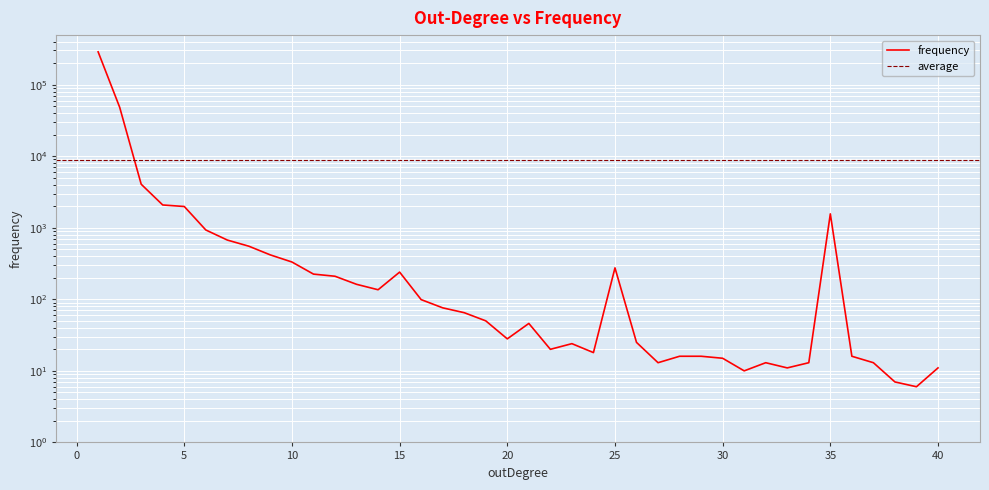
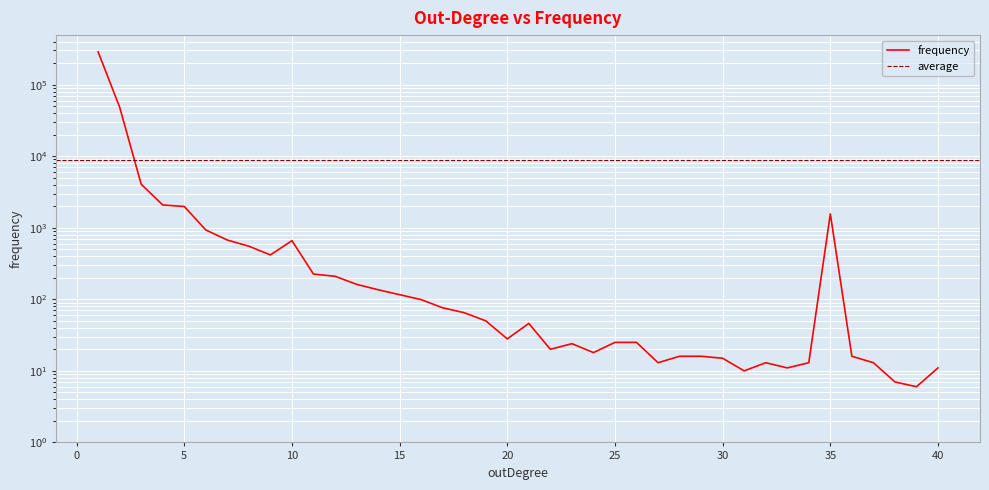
  {
    "5": 2000,
-   "10": 300,
-   "15": 240,
+   "10": 700,
+   "15": 120,
    "20": 28,
-   "25": 280,
+   "25": 25,
    "30": 15,
    "35": 1600,
    "40": 11
  }
